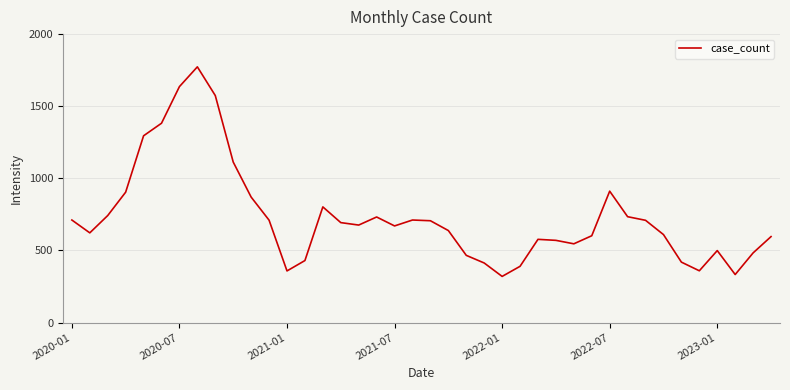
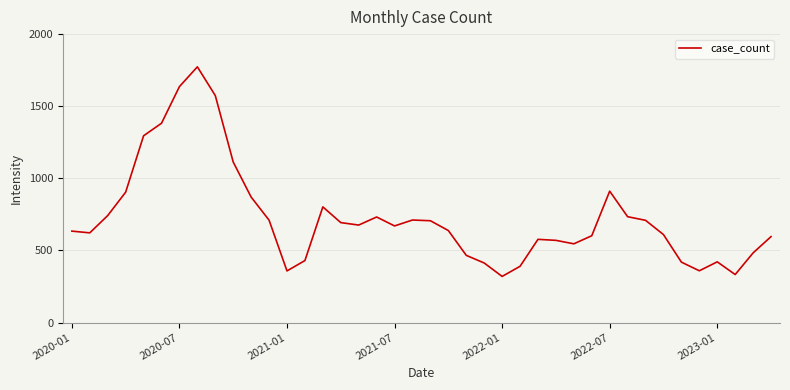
  {
-   "2020-01": 710,
+   "2020-01": 630,
    "2020-07": 1640,
    "2021-01": 360,
    "2021-07": 670,
    "2022-01": 320,
    "2022-07": 910,
-   "2023-01": 500
+   "2023-01": 420
  }
